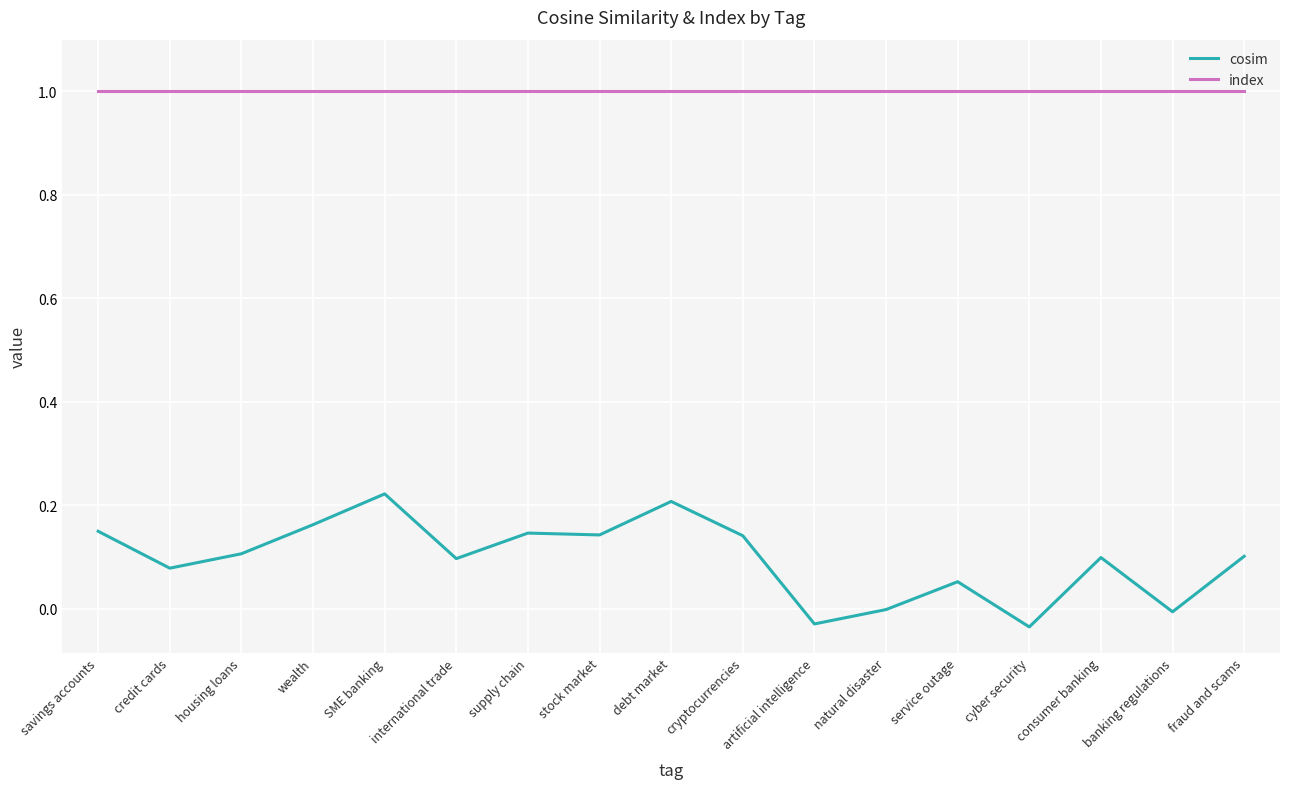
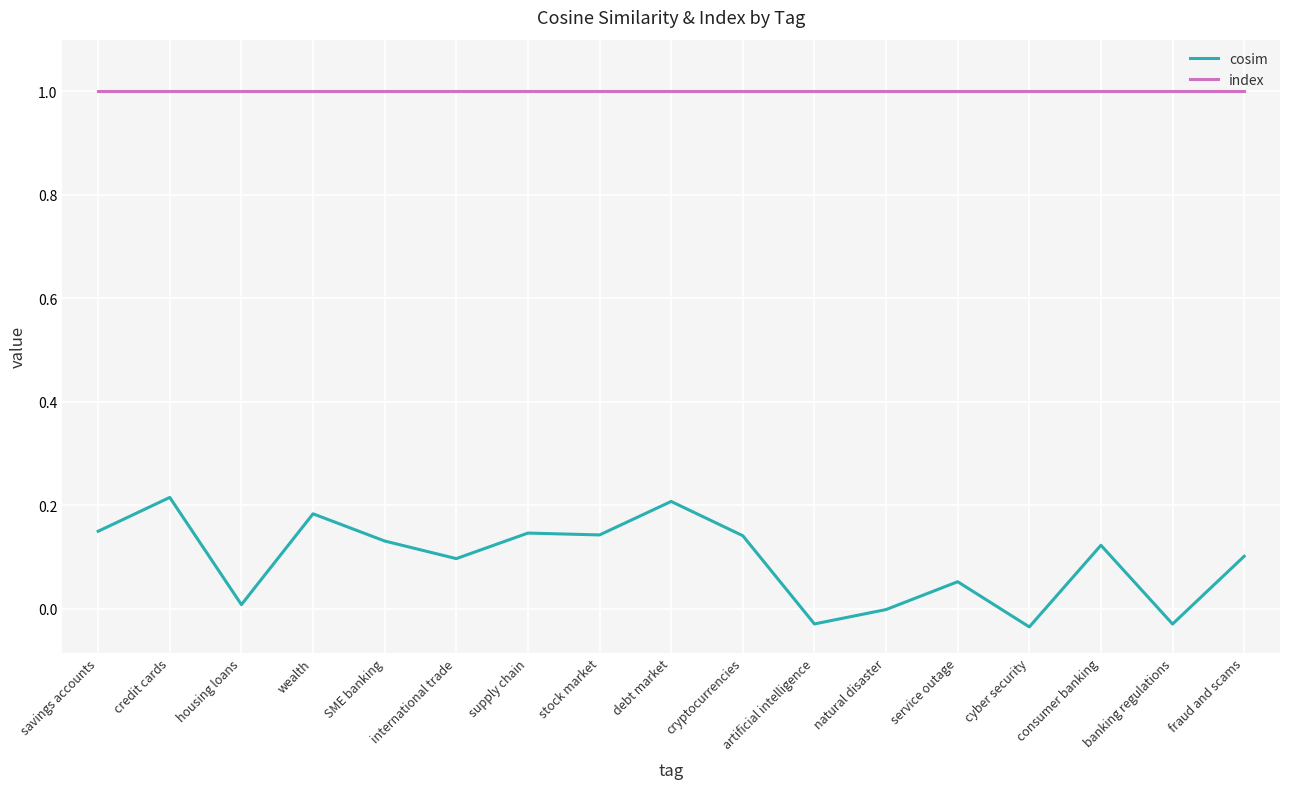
  {
    "cosim": {
      "savings accounts": 0.15,
-     "credit cards": 0.08,
-     "housing loans": 0.11,
-     "wealth": 0.16,
-     "SME banking": 0.22,
+     "credit cards": 0.21,
+     "housing loans": 0.01,
+     "wealth": 0.18,
+     "SME banking": 0.13,
      "international trade": 0.10,
      "supply chain": 0.15,
      "stock market": 0.14,
      "debt market": 0.21,
      "cryptocurrencies": 0.14,
      "artificial intelligence": -0.03,
      "natural disaster": 0.00,
      "service outage": 0.05,
      "cyber security": -0.04,
-     "consumer banking": 0.10,
-     "banking regulations": -0.01,
+     "consumer banking": 0.12,
+     "banking regulations": -0.03,
      "fraud and scams": 0.10
    },
    "index": {
      "savings accounts": 1.00,
      "credit cards": 1.00,
      "housing loans": 1.00,
      "wealth": 1.00,
      "SME banking": 1.00,
      "international trade": 1.00,
      "supply chain": 1.00,
      "stock market": 1.00,
      "debt market": 1.00,
      "cryptocurrencies": 1.00,
      "artificial intelligence": 1.00,
      "natural disaster": 1.00,
      "service outage": 1.00,
      "cyber security": 1.00,
      "consumer banking": 1.00,
      "banking regulations": 1.00,
      "fraud and scams": 1.00
    }
  }
